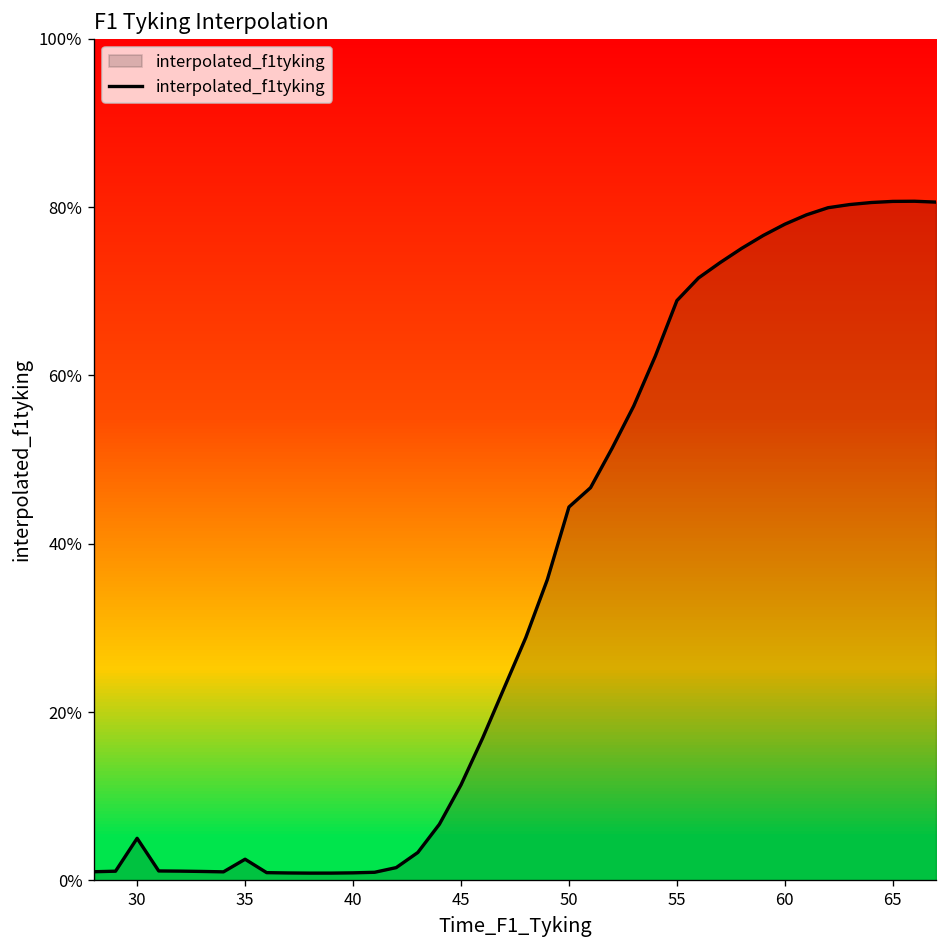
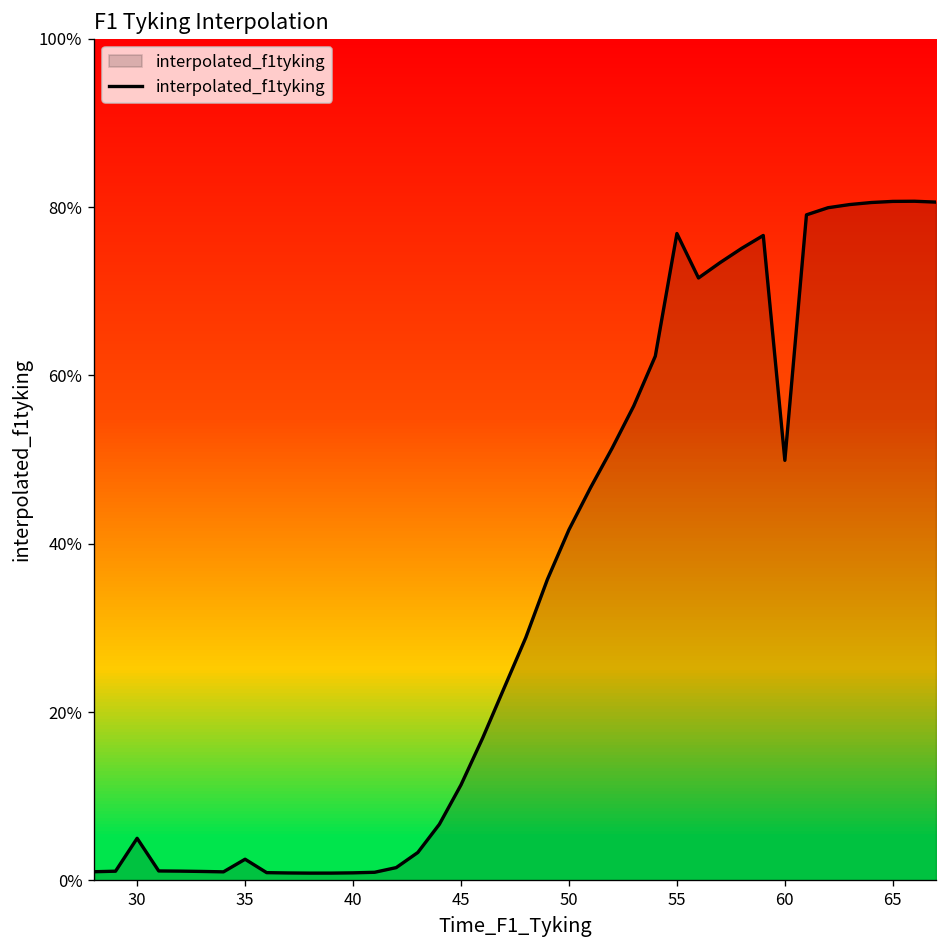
  {
    "30": "5%",
    "35": "3%",
    "40": "1%",
    "45": "11%",
-   "50": "44%",
-   "55": "69%",
-   "60": "78%",
+   "50": "42%",
+   "55": "77%",
+   "60": "50%",
    "65": "81%"
  }
